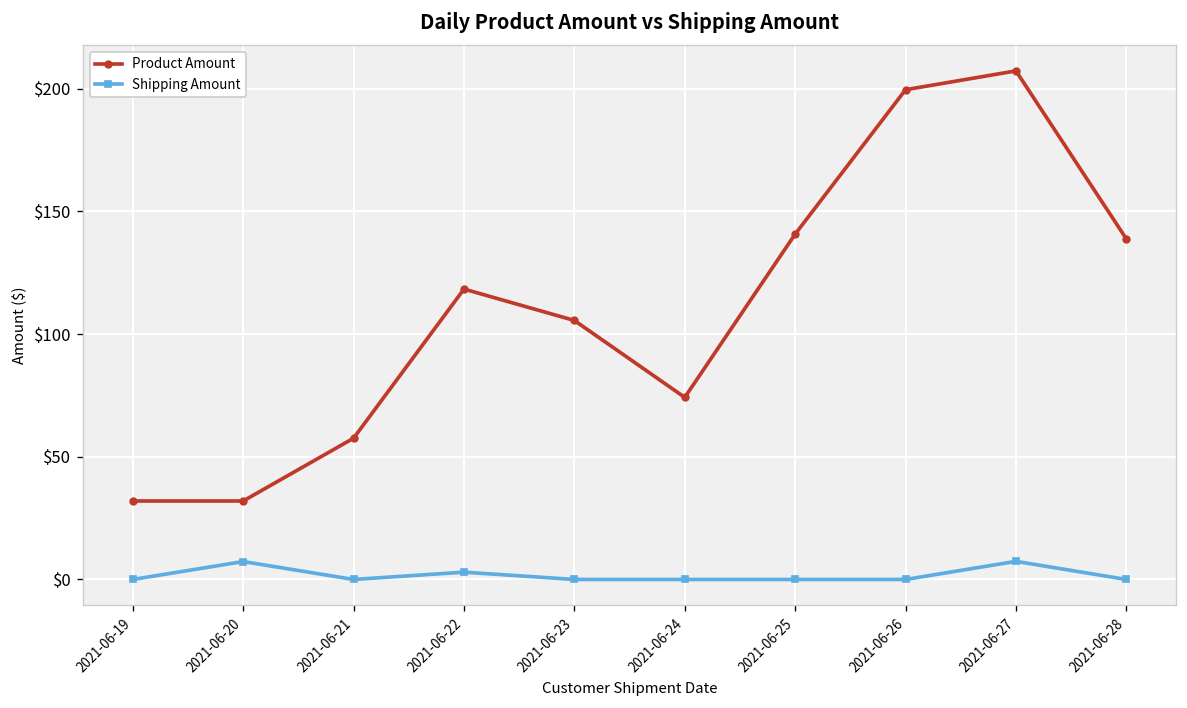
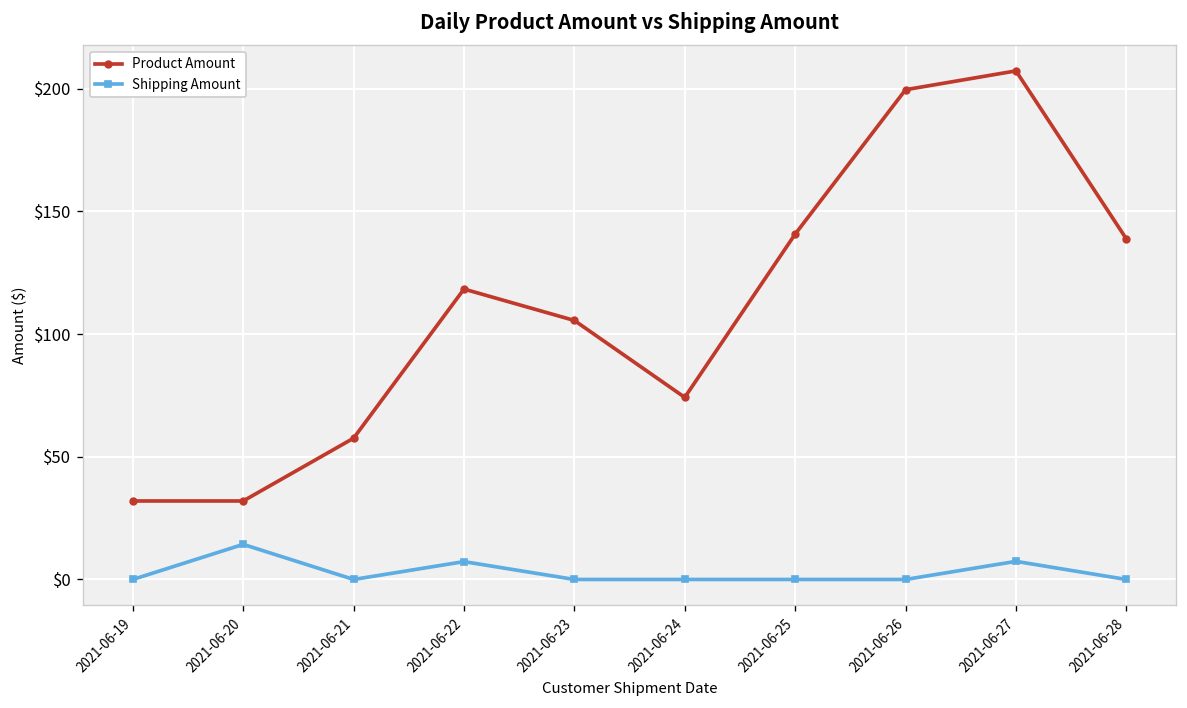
  {
    "Product Amount": {
      "2021-06-19": "$32",
      "2021-06-20": "$32",
      "2021-06-21": "$58",
      "2021-06-22": "$118",
      "2021-06-23": "$106",
      "2021-06-24": "$74",
      "2021-06-25": "$141",
      "2021-06-26": "$200",
      "2021-06-27": "$207",
      "2021-06-28": "$139"
    },
    "Shipping Amount": {
      "2021-06-19": "$0",
-     "2021-06-20": "$7",
+     "2021-06-20": "$14",
      "2021-06-21": "$0",
-     "2021-06-22": "$3",
+     "2021-06-22": "$7",
      "2021-06-23": "$0",
      "2021-06-24": "$0",
      "2021-06-25": "$0",
      "2021-06-26": "$0",
      "2021-06-27": "$7",
      "2021-06-28": "$0"
    }
  }
